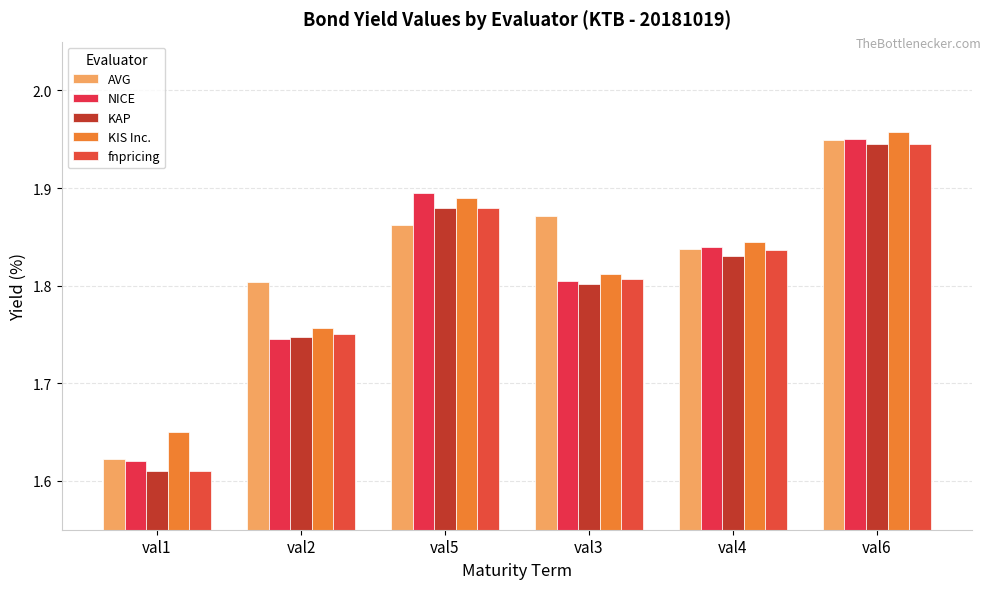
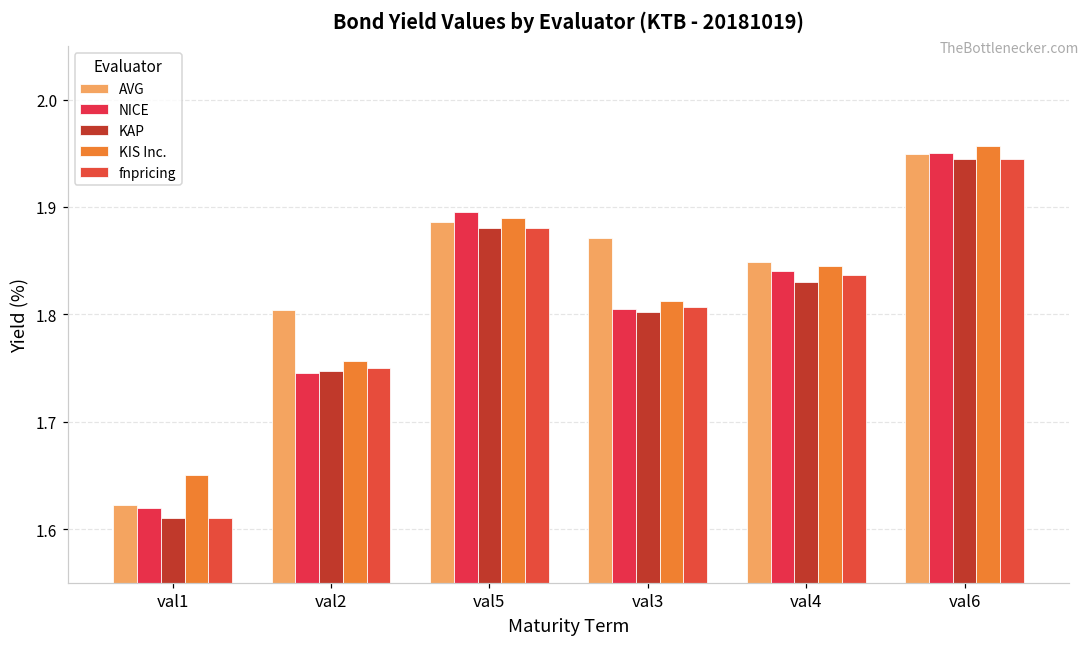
  {
    "AVG": {
      "val1": 1.62,
      "val2": 1.80,
-     "val5": 1.86,
+     "val5": 1.89,
      "val3": 1.87,
-     "val4": 1.84,
+     "val4": 1.85,
      "val6": 1.95
    }
  }
